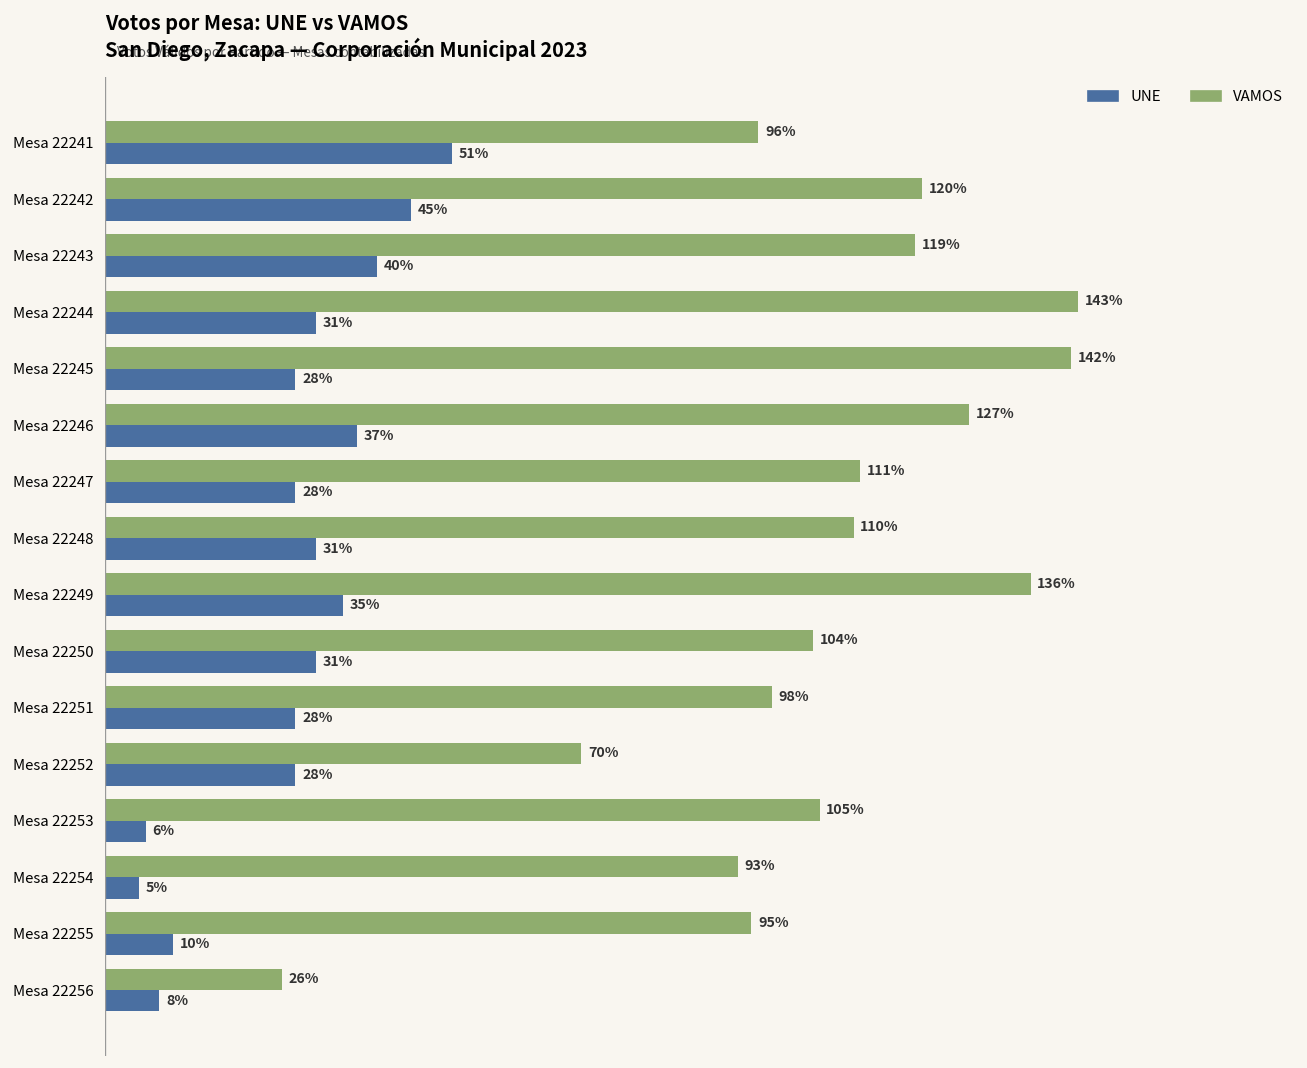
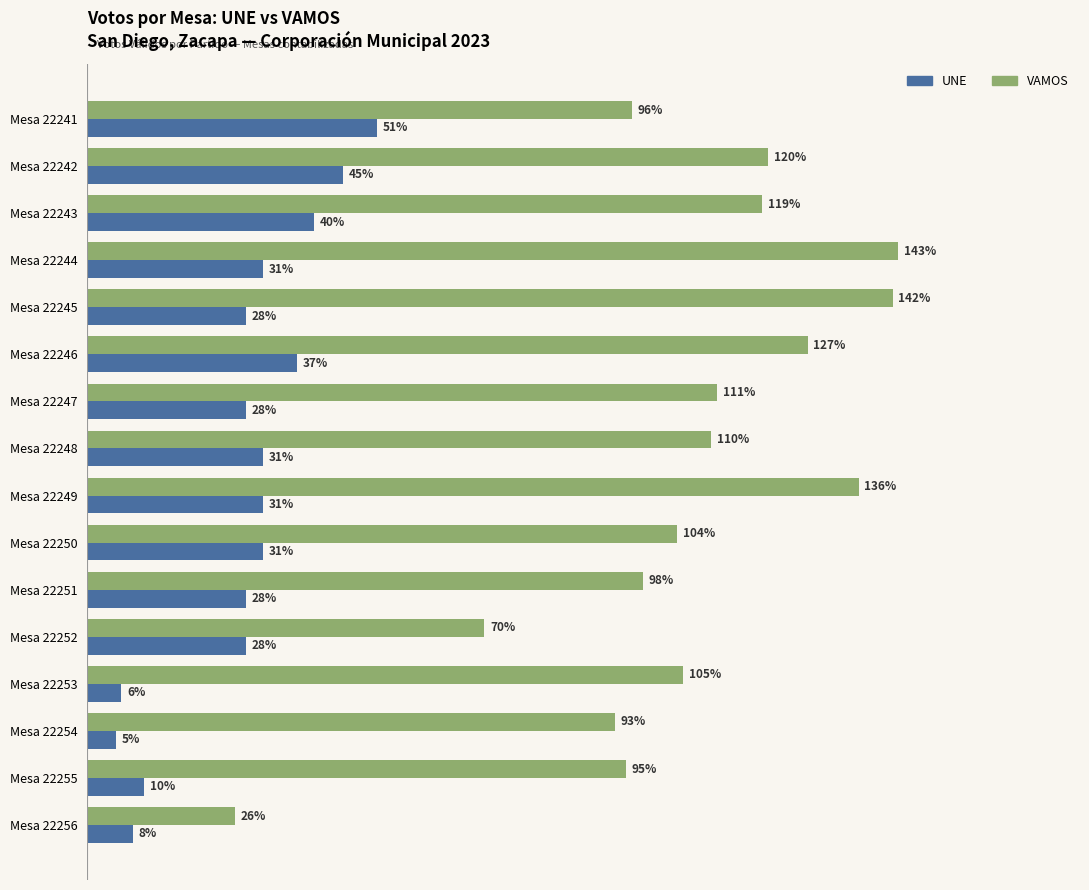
  {
    "UNE": {
      "Mesa 22241": "51%",
      "Mesa 22242": "45%",
      "Mesa 22243": "40%",
      "Mesa 22244": "31%",
      "Mesa 22245": "28%",
      "Mesa 22246": "37%",
      "Mesa 22247": "28%",
      "Mesa 22248": "31%",
-     "Mesa 22249": "35%",
+     "Mesa 22249": "31%",
      "Mesa 22250": "31%",
      "Mesa 22251": "28%",
      "Mesa 22252": "28%",
      "Mesa 22253": "6%",
      "Mesa 22254": "5%",
      "Mesa 22255": "10%",
      "Mesa 22256": "8%"
    },
    "VAMOS": {
      "Mesa 22241": "96%",
      "Mesa 22242": "120%",
      "Mesa 22243": "119%",
      "Mesa 22244": "143%",
      "Mesa 22245": "142%",
      "Mesa 22246": "127%",
      "Mesa 22247": "111%",
      "Mesa 22248": "110%",
      "Mesa 22249": "136%",
      "Mesa 22250": "104%",
      "Mesa 22251": "98%",
      "Mesa 22252": "70%",
      "Mesa 22253": "105%",
      "Mesa 22254": "93%",
      "Mesa 22255": "95%",
      "Mesa 22256": "26%"
    }
  }
